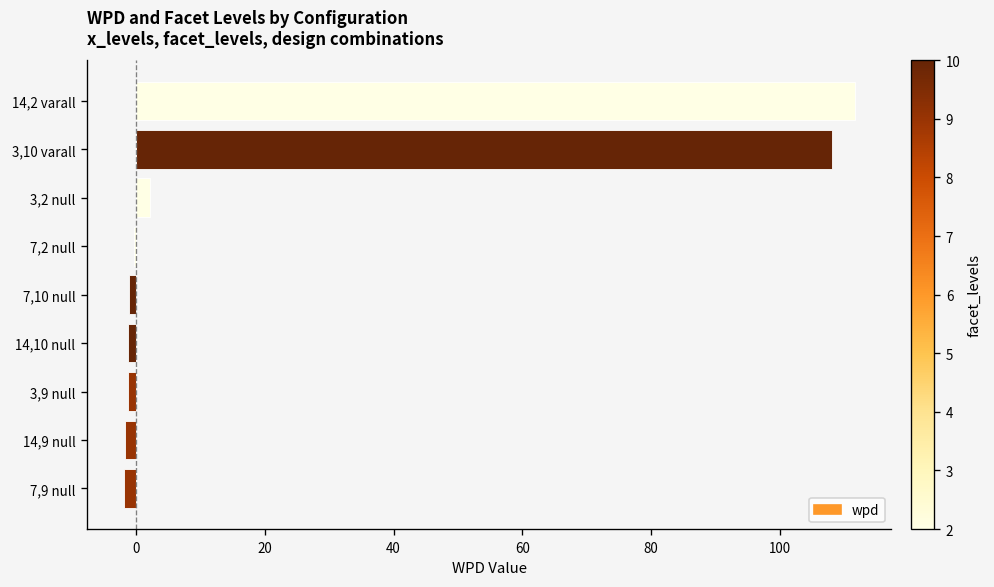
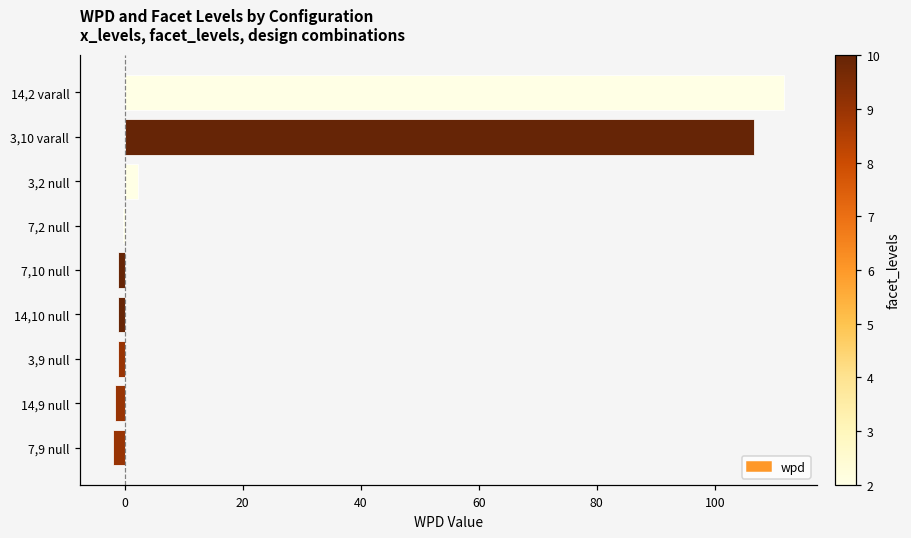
  {
    "14,2 varall": 112,
-   "3,10 varall": 108,
+   "3,10 varall": 107,
    "3,2 null": 2,
    "7,10 null": -1,
    "14,10 null": -1,
    "3,9 null": -1,
    "14,9 null": -2,
    "7,9 null": -2
  }
